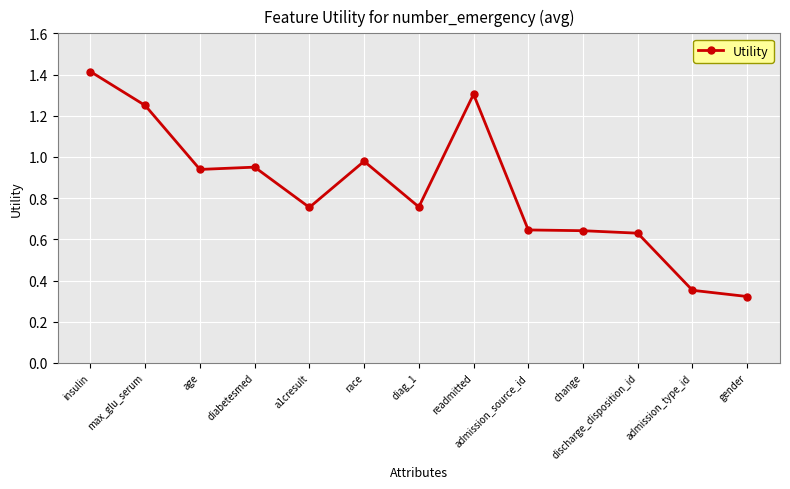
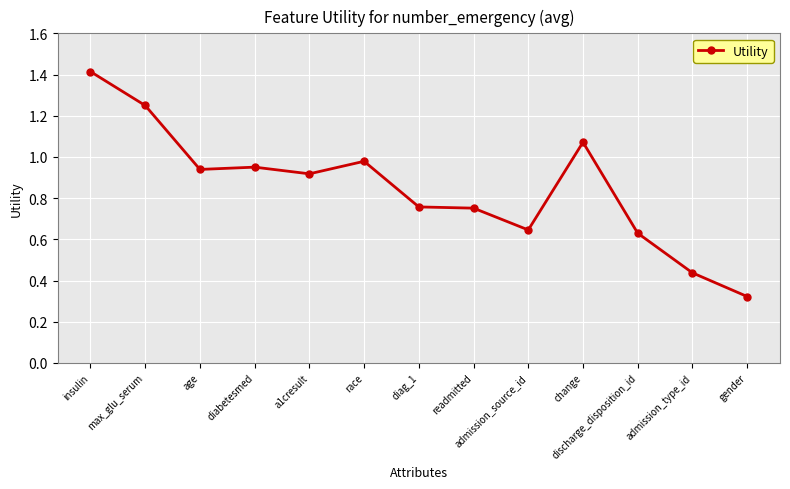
  {
    "insulin": 1.41,
    "max_glu_serum": 1.25,
    "age": 0.94,
    "diabetesmed": 0.95,
-   "a1cresult": 0.76,
+   "a1cresult": 0.92,
    "race": 0.98,
    "diag_1": 0.76,
-   "readmitted": 1.30,
+   "readmitted": 0.75,
    "admission_source_id": 0.65,
-   "change": 0.64,
+   "change": 1.07,
    "discharge_disposition_id": 0.63,
-   "admission_type_id": 0.35,
+   "admission_type_id": 0.44,
    "gender": 0.32
  }
